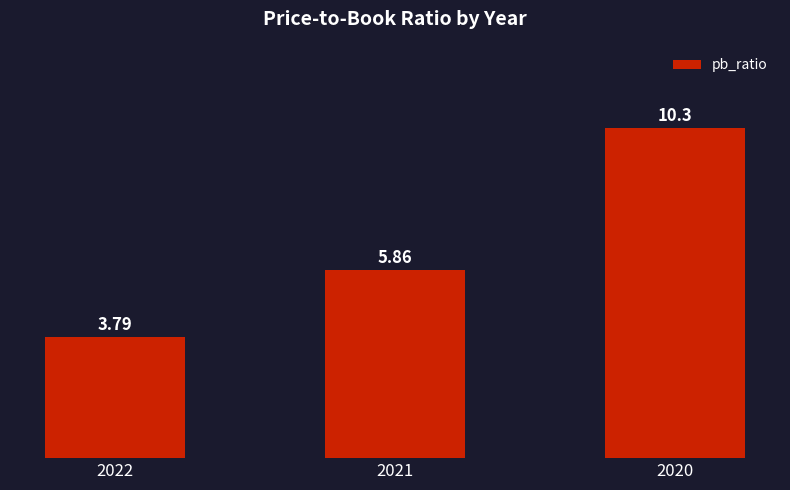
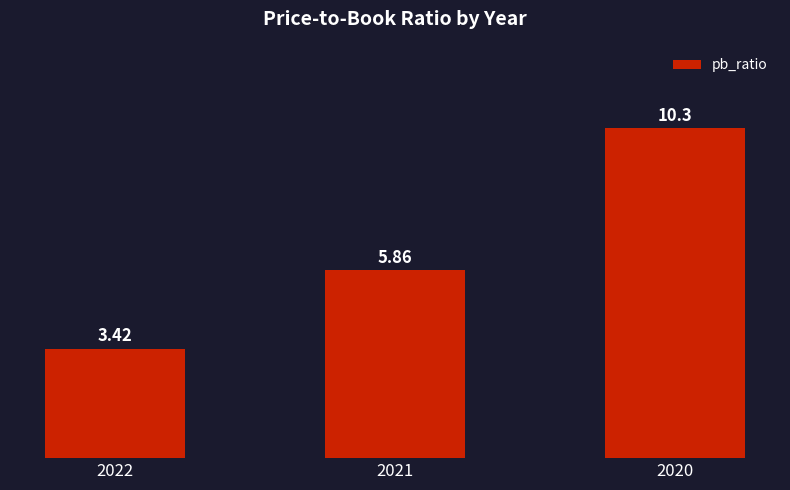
  {
-   "2022": 3.79,
+   "2022": 3.42,
    "2021": 5.86,
    "2020": 10.3
  }
